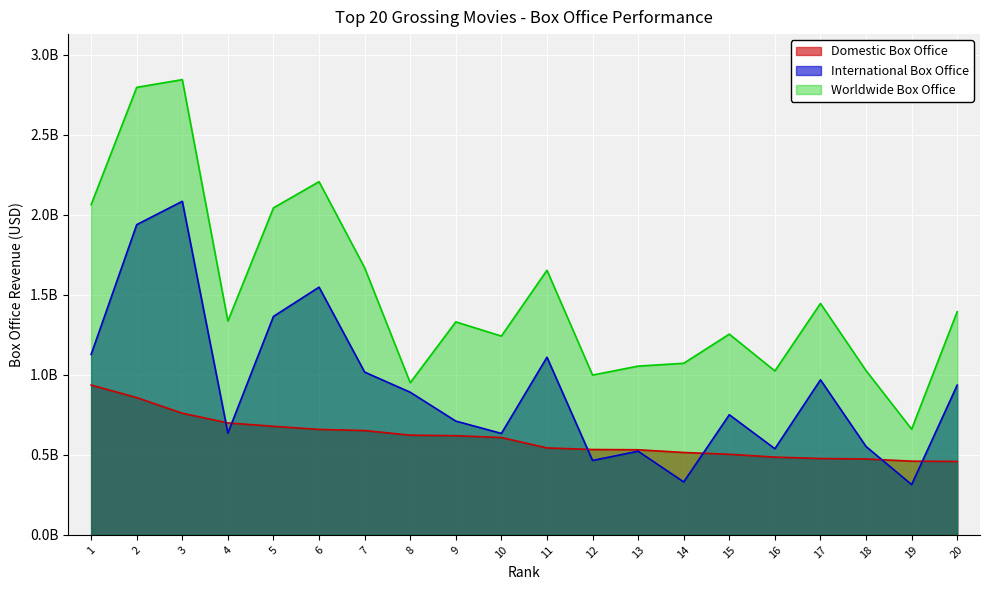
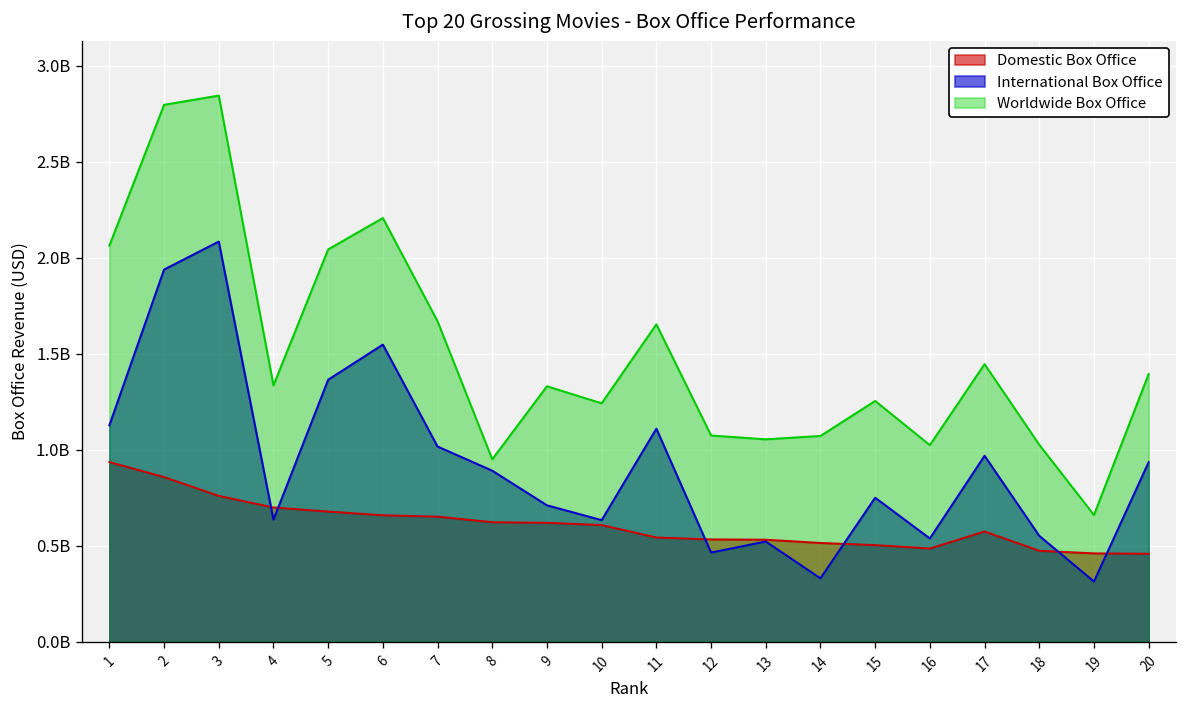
  {
    "Domestic Box Office": {
      "1": 940000000,
      "2": 860000000,
      "3": 760000000,
      "4": 700000000,
      "5": 680000000,
      "6": 660000000,
      "7": 650000000,
      "8": 620000000,
      "9": 620000000,
      "10": 610000000,
      "11": 540000000,
      "12": 530000000,
      "14": 520000000,
      "15": 500000000,
      "16": 490000000,
-     "17": 480000000,
+     "17": 580000000,
      "18": 470000000,
      "19": 460000000,
      "20": 460000000
    },
    "International Box Office": {
      "1": 1130000000,
      "2": 1940000000,
      "3": 2090000000,
      "4": 640000000,
      "5": 1370000000,
      "6": 1550000000,
      "7": 1020000000,
      "8": 890000000,
      "9": 710000000,
      "10": 630000000,
      "11": 1110000000,
      "12": 470000000,
      "14": 330000000,
      "15": 750000000,
      "16": 540000000,
      "17": 970000000,
      "18": 550000000,
      "19": 310000000,
      "20": 940000000
    },
    "Worldwide Box Office": {
      "1": 2060000000,
      "2": 2800000000,
      "3": 2850000000,
      "4": 1340000000,
      "5": 2040000000,
      "6": 2210000000,
      "7": 1670000000,
      "8": 950000000,
      "9": 1330000000,
      "10": 1240000000,
      "11": 1650000000,
-     "12": 1000000000,
+     "12": 1080000000,
      "13": 1060000000,
      "14": 1070000000,
      "15": 1260000000,
      "16": 1030000000,
      "17": 1450000000,
      "18": 1030000000,
      "19": 660000000,
      "20": 1400000000
    }
  }
